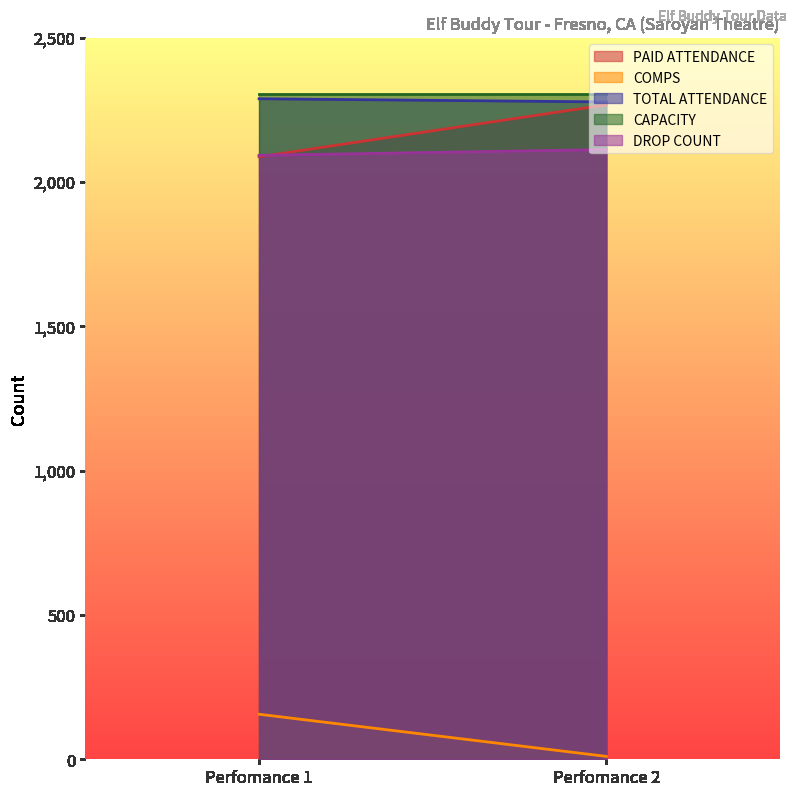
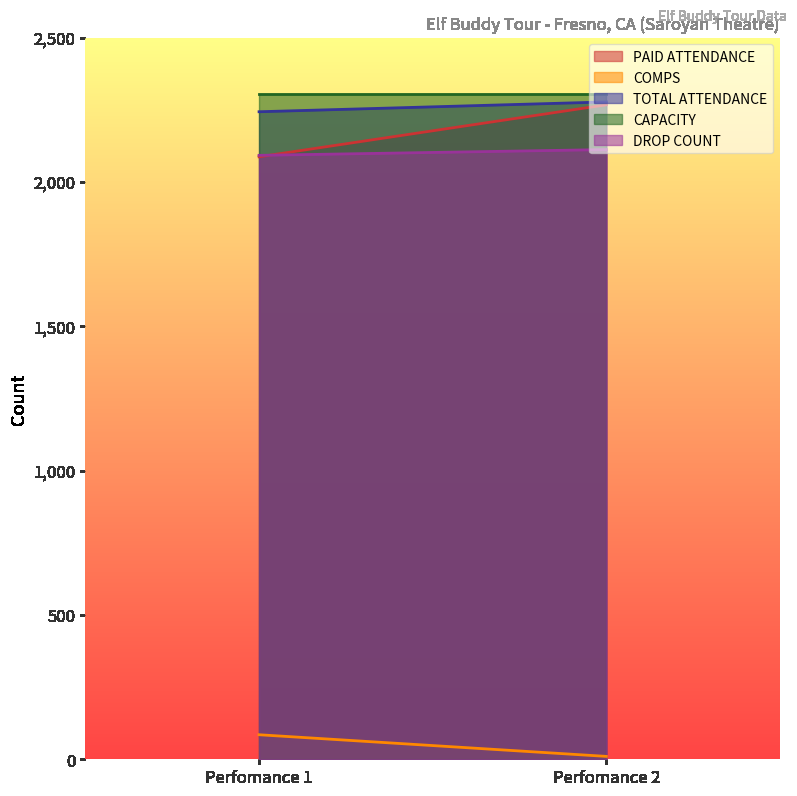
  {
    "COMPS": {
-     "Perfomance 1": "160",
+     "Perfomance 1": "90",
      "Perfomance 2": "10"
    },
    "TOTAL ATTENDANCE": {
-     "Perfomance 1": "2,290"
+     "Perfomance 1": "2,240"
    },
    "CAPACITY": {
      "Perfomance 1": "2,300"
    }
  }
